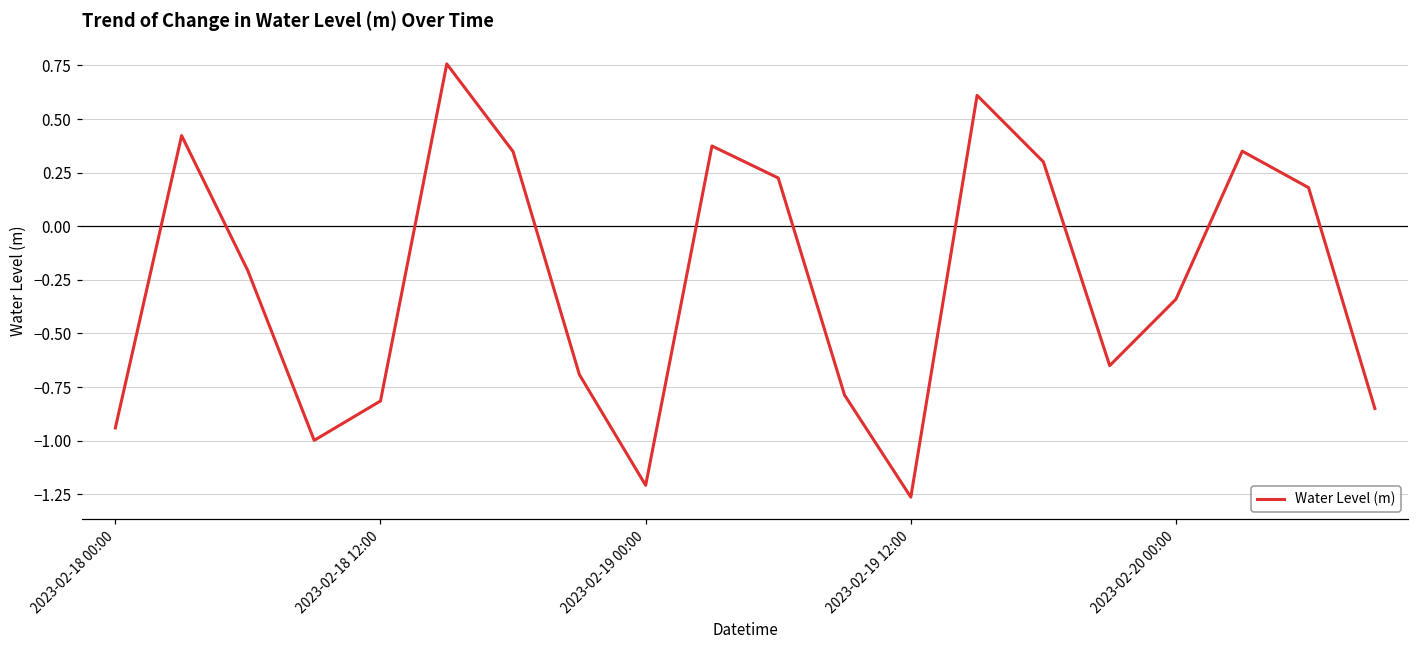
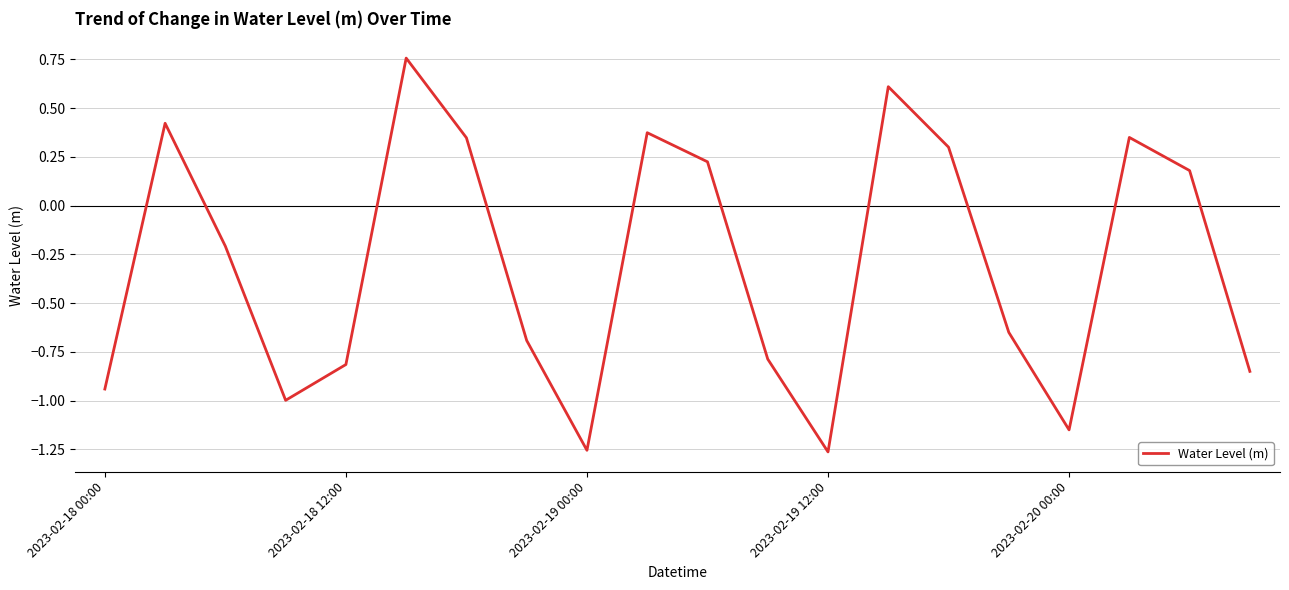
  {
    "2023-02-18 00:00": -0.94,
    "2023-02-18 12:00": -0.81,
-   "2023-02-19 00:00": -1.21,
+   "2023-02-19 00:00": -1.25,
    "2023-02-19 12:00": -1.26,
-   "2023-02-20 00:00": -0.34
+   "2023-02-20 00:00": -1.15
  }
